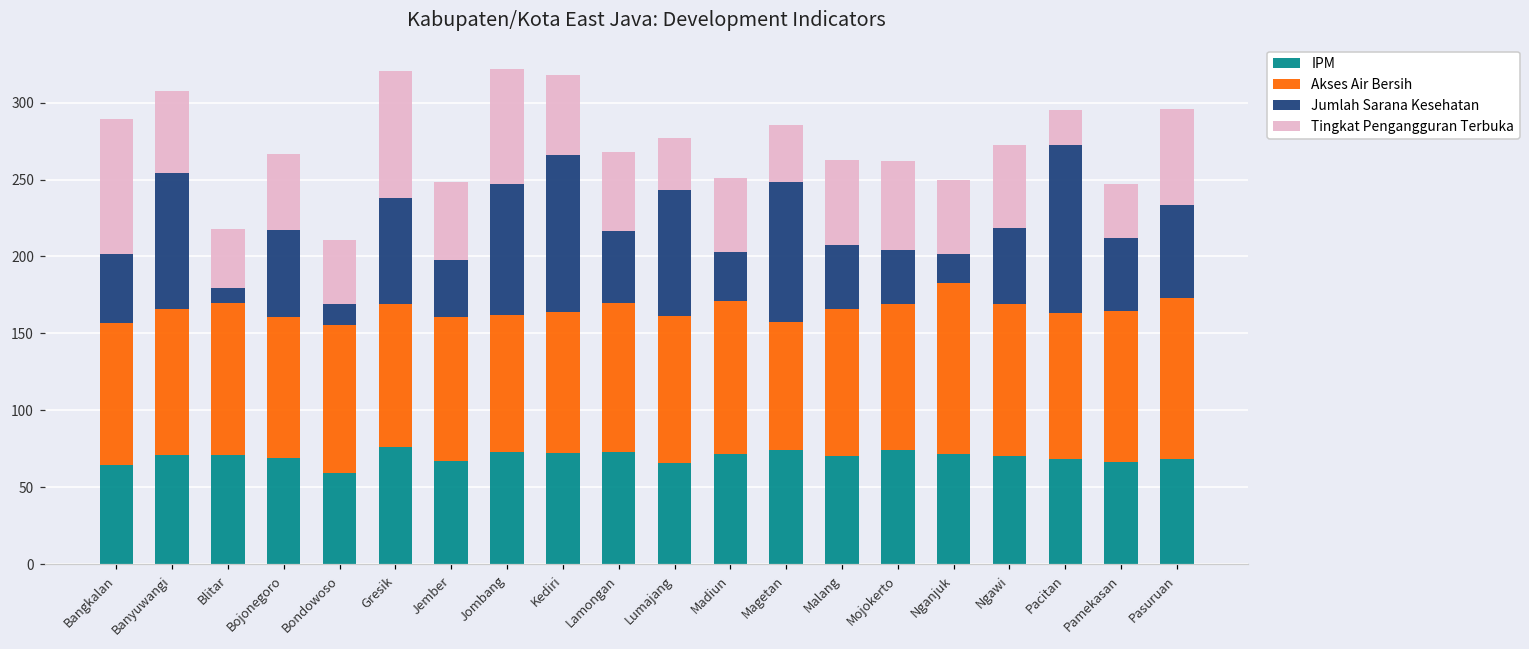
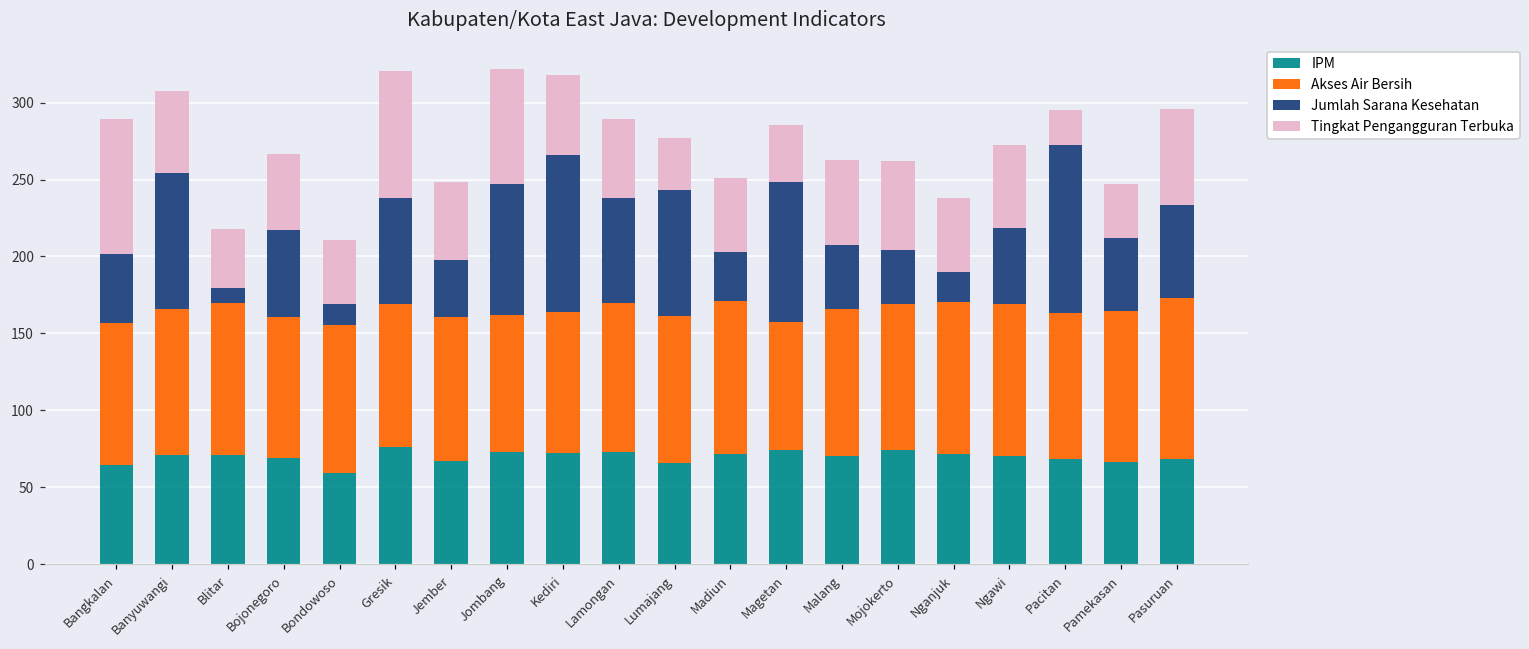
  {
    "IPM": {
      "Bangkalan": 64,
      "Banyuwangi": 71,
      "Blitar": 71,
      "Bojonegoro": 69,
      "Bondowoso": 59,
      "Gresik": 76,
      "Jember": 67,
      "Jombang": 73,
      "Kediri": 72,
      "Lamongan": 73,
      "Lumajang": 65,
      "Madiun": 72,
      "Magetan": 74,
      "Malang": 70,
      "Mojokerto": 74,
      "Nganjuk": 72,
      "Ngawi": 71,
      "Pacitan": 68,
      "Pamekasan": 66,
      "Pasuruan": 69
    },
    "Akses Air Bersih": {
      "Bangkalan": 93,
      "Banyuwangi": 95,
      "Blitar": 99,
      "Bojonegoro": 92,
      "Bondowoso": 97,
      "Gresik": 93,
      "Jember": 94,
      "Jombang": 89,
      "Kediri": 92,
      "Lamongan": 97,
      "Lumajang": 96,
      "Madiun": 99,
      "Magetan": 83,
      "Malang": 95,
      "Mojokerto": 95,
-     "Nganjuk": 111,
+     "Nganjuk": 99,
      "Ngawi": 99,
      "Pacitan": 95,
      "Pamekasan": 98,
      "Pasuruan": 105
    },
    "Jumlah Sarana Kesehatan": {
      "Bangkalan": 45,
      "Banyuwangi": 89,
      "Blitar": 10,
      "Bojonegoro": 57,
      "Bondowoso": 14,
      "Gresik": 69,
      "Jember": 37,
      "Jombang": 85,
      "Kediri": 102,
-     "Lamongan": 47,
+     "Lamongan": 68,
      "Lumajang": 82,
      "Madiun": 32,
      "Magetan": 91,
      "Malang": 42,
      "Mojokerto": 35,
      "Nganjuk": 19,
      "Ngawi": 49,
      "Pacitan": 110,
      "Pamekasan": 48,
      "Pasuruan": 60
    },
    "Tingkat Pengangguran Terbuka": {
      "Bangkalan": 88,
      "Banyuwangi": 53,
      "Blitar": 38,
      "Bojonegoro": 49,
      "Bondowoso": 41,
      "Gresik": 82,
      "Jember": 51,
      "Jombang": 75,
      "Kediri": 52,
      "Lamongan": 51,
      "Lumajang": 34,
      "Madiun": 48,
      "Magetan": 37,
      "Malang": 55,
      "Mojokerto": 58,
      "Nganjuk": 48,
      "Ngawi": 54,
      "Pacitan": 23,
      "Pamekasan": 35,
      "Pasuruan": 62
    }
  }
